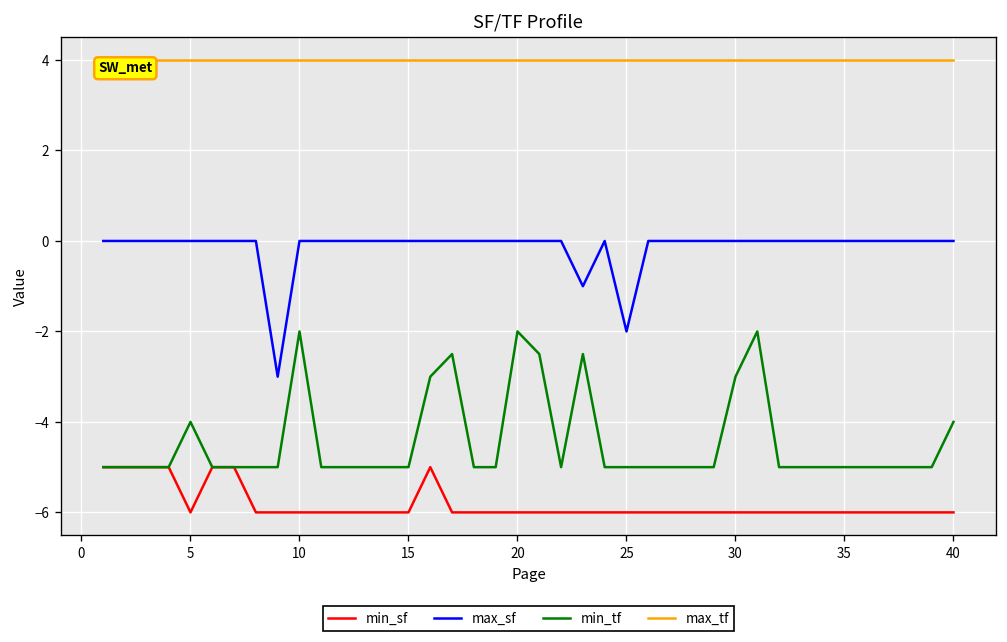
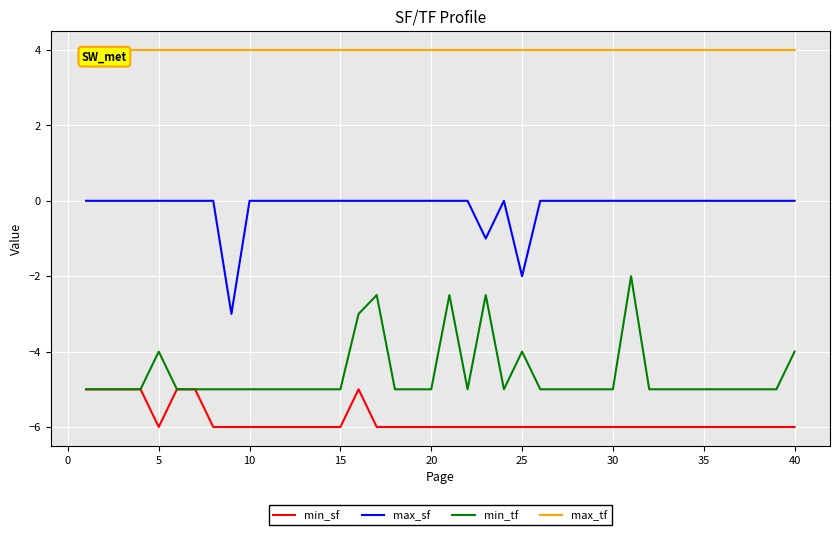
  {
    "min_sf": {
      "5": -6,
      "10": -6,
      "15": -6,
      "20": -6,
      "25": -6,
      "30": -6,
      "35": -6,
      "40": -6
    },
    "max_sf": {
      "5": 0,
      "10": 0,
      "15": 0,
      "20": 0,
      "25": -2,
      "30": 0,
      "35": 0,
      "40": 0
    },
    "min_tf": {
      "5": -4,
-     "10": -2,
+     "10": -5,
      "15": -5,
-     "20": -2,
-     "25": -5,
-     "30": -3,
+     "20": -5,
+     "25": -4,
+     "30": -5,
      "35": -5,
      "40": -4
    },
    "max_tf": {
      "5": 4,
      "10": 4,
      "15": 4,
      "20": 4,
      "25": 4,
      "30": 4,
      "35": 4,
      "40": 4
    }
  }
